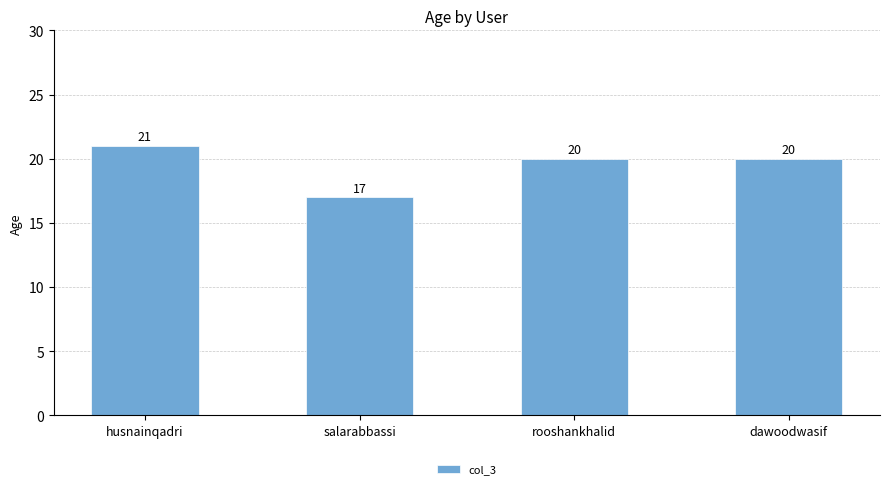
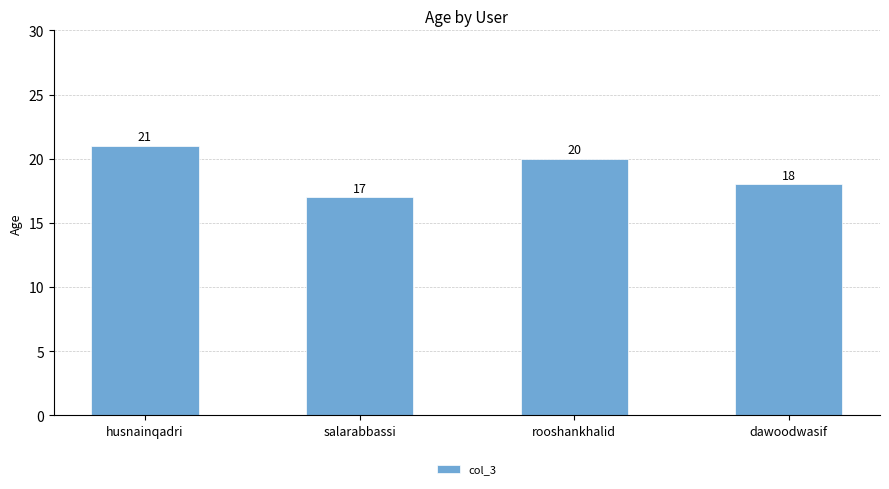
  {
    "husnainqadri": 21,
    "salarabbassi": 17,
    "rooshankhalid": 20,
-   "dawoodwasif": 20
+   "dawoodwasif": 18
  }
